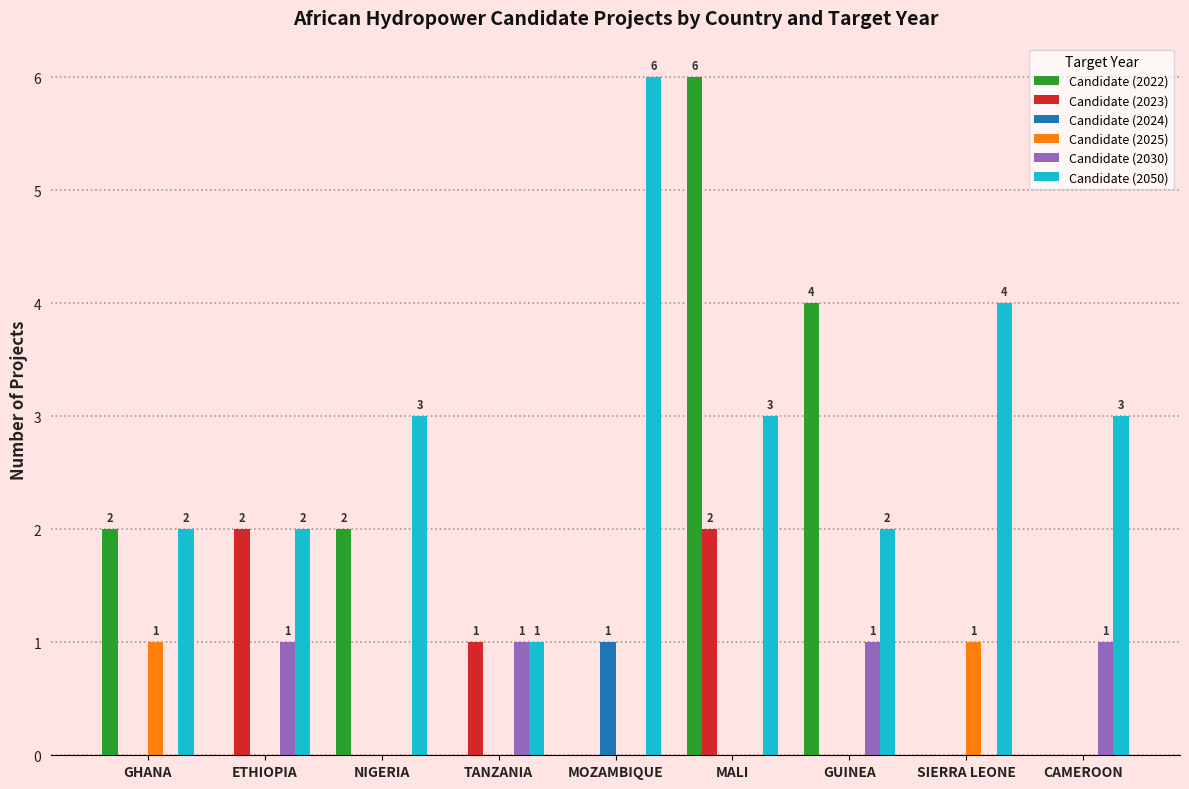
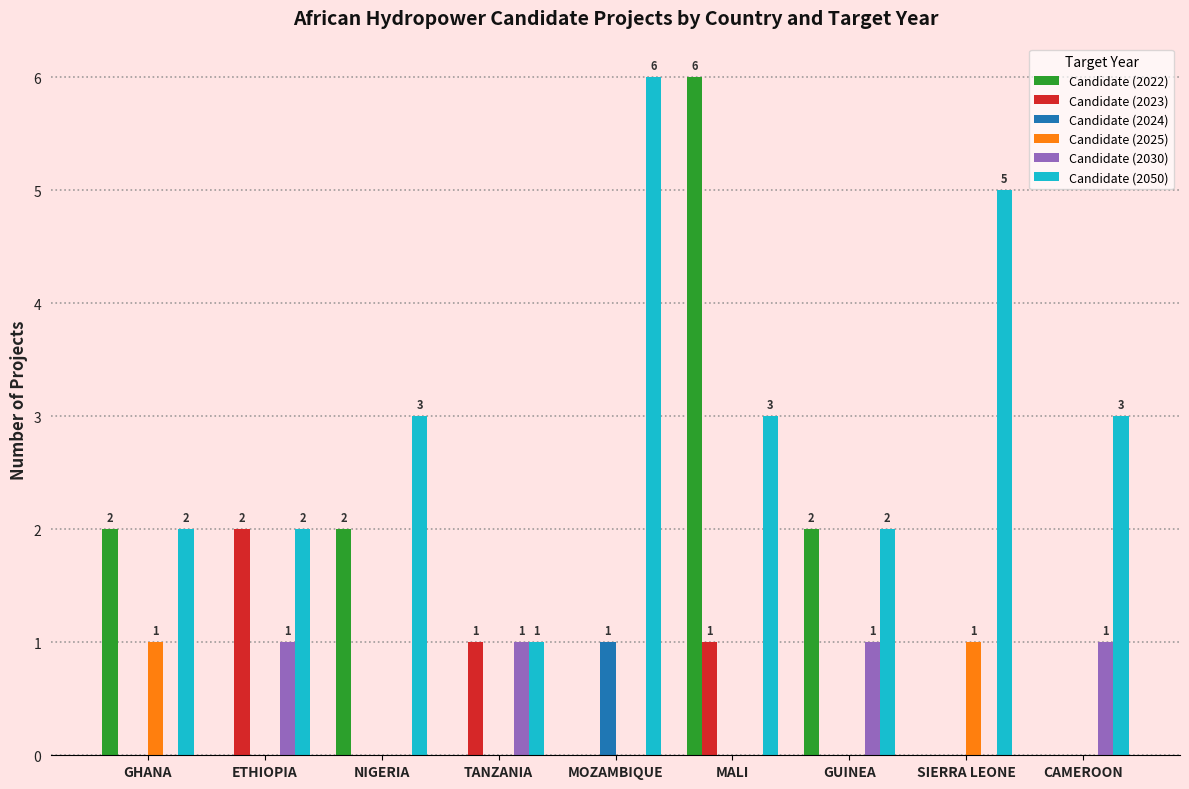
  {
    "Candidate (2022)": {
      "GHANA": 2,
      "NIGERIA": 2,
      "MALI": 6,
-     "GUINEA": 4
+     "GUINEA": 2
    },
    "Candidate (2023)": {
      "ETHIOPIA": 2,
      "TANZANIA": 1,
-     "MALI": 2
+     "MALI": 1
    },
    "Candidate (2024)": {
      "MOZAMBIQUE": 1
    },
    "Candidate (2025)": {
      "GHANA": 1,
      "SIERRA LEONE": 1
    },
    "Candidate (2030)": {
      "ETHIOPIA": 1,
      "TANZANIA": 1,
      "GUINEA": 1,
      "CAMEROON": 1
    },
    "Candidate (2050)": {
      "GHANA": 2,
      "ETHIOPIA": 2,
      "NIGERIA": 3,
      "TANZANIA": 1,
      "MOZAMBIQUE": 6,
      "MALI": 3,
      "GUINEA": 2,
-     "SIERRA LEONE": 4,
+     "SIERRA LEONE": 5,
      "CAMEROON": 3
    }
  }
